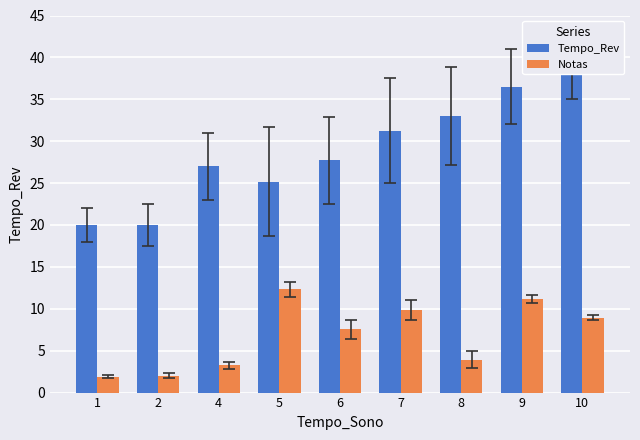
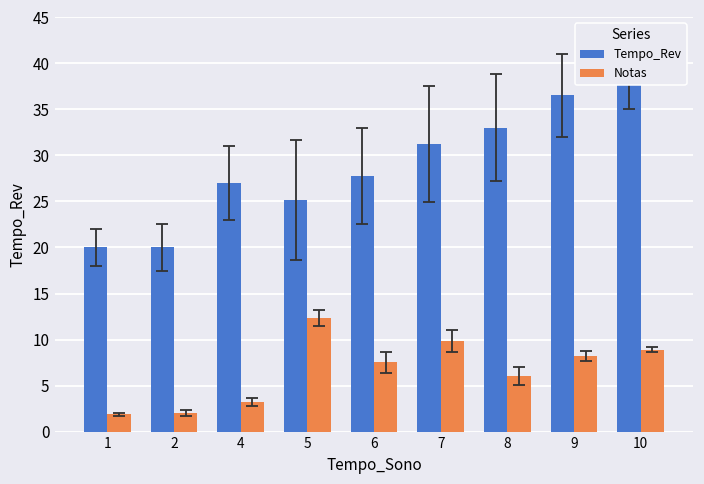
  {
    "Notas": {
      "1": 2,
      "2": 2,
      "4": 3,
      "5": 12,
      "6": 8,
      "7": 10,
-     "8": 4,
-     "9": 11,
+     "8": 6,
+     "9": 8,
      "10": 9
    }
  }
